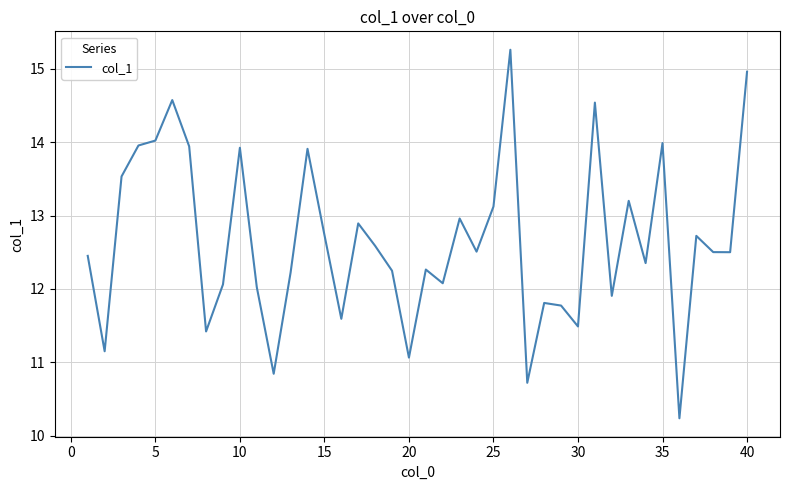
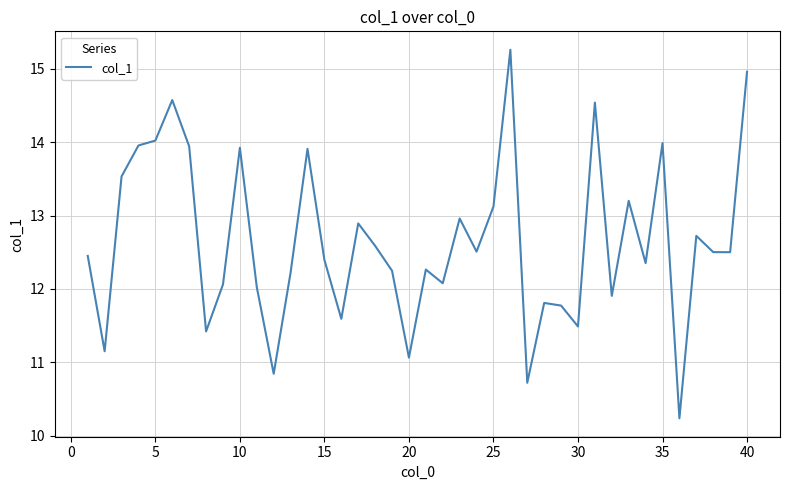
  {
    "5": 14.0,
    "10": 13.9,
-   "15": 12.7,
+   "15": 12.4,
    "20": 11.1,
    "25": 13.1,
    "30": 11.5,
    "35": 14.0,
    "40": 15.0
  }
